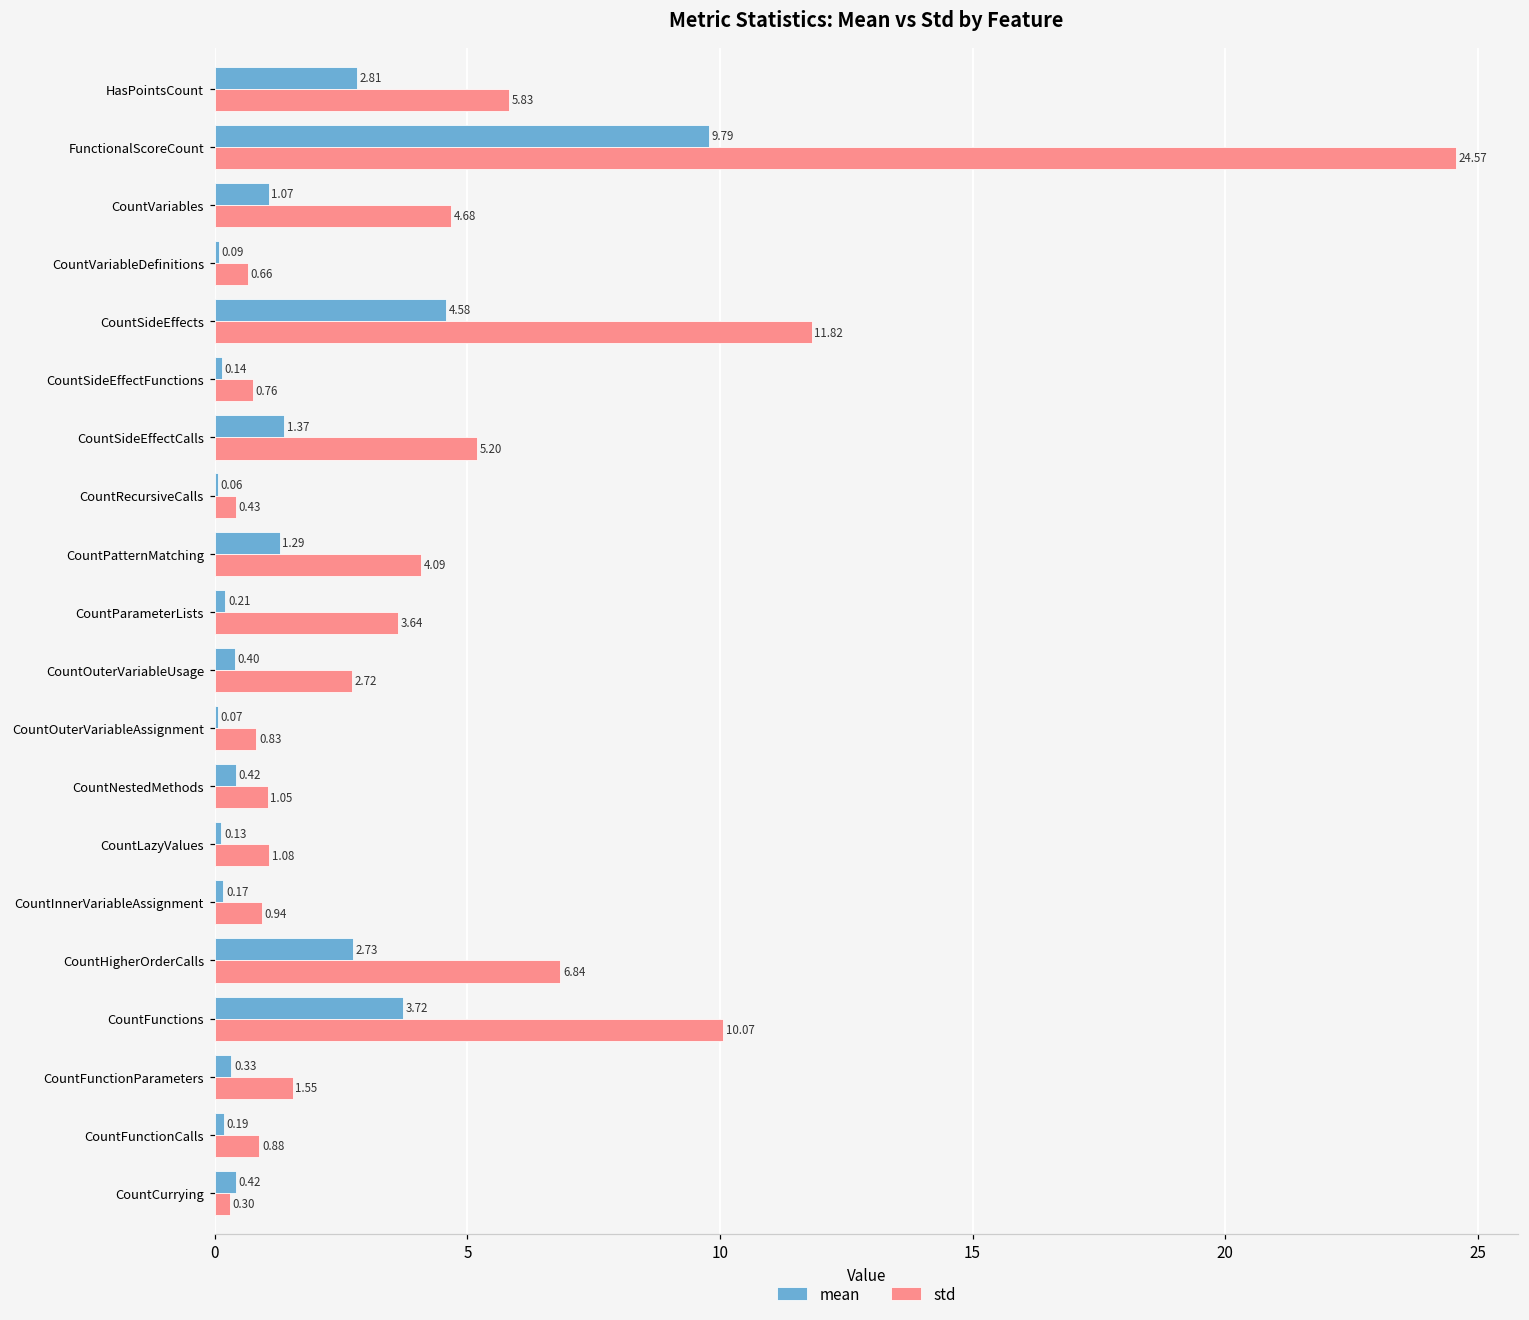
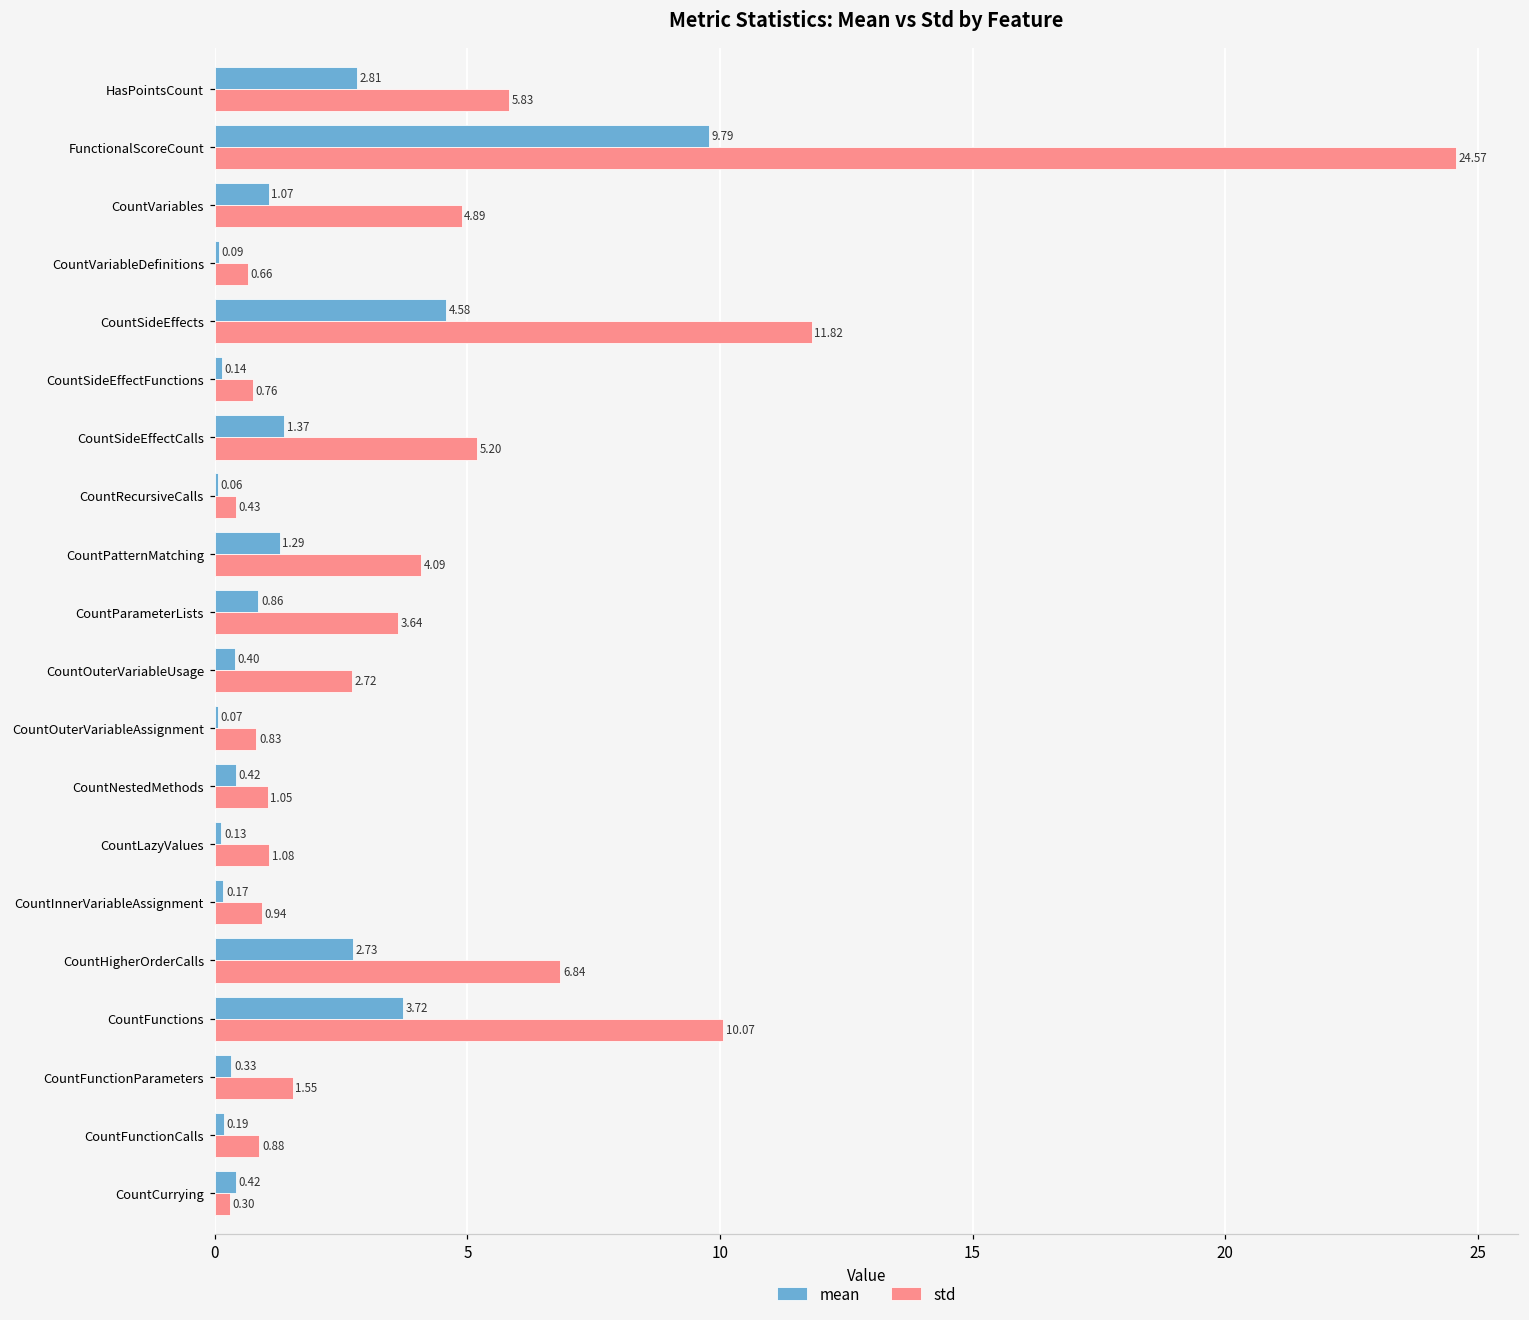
  {
    "mean": {
      "HasPointsCount": 2.81,
      "FunctionalScoreCount": 9.79,
      "CountVariables": 1.07,
      "CountVariableDefinitions": 0.09,
      "CountSideEffects": 4.58,
      "CountSideEffectFunctions": 0.14,
      "CountSideEffectCalls": 1.37,
      "CountRecursiveCalls": 0.06,
      "CountPatternMatching": 1.29,
-     "CountParameterLists": 0.21,
+     "CountParameterLists": 0.86,
      "CountOuterVariableUsage": 0.40,
      "CountOuterVariableAssignment": 0.07,
      "CountNestedMethods": 0.42,
      "CountLazyValues": 0.13,
      "CountInnerVariableAssignment": 0.17,
      "CountHigherOrderCalls": 2.73,
      "CountFunctions": 3.72,
      "CountFunctionParameters": 0.33,
      "CountFunctionCalls": 0.19,
      "CountCurrying": 0.42
    },
    "std": {
      "HasPointsCount": 5.83,
      "FunctionalScoreCount": 24.57,
-     "CountVariables": 4.68,
+     "CountVariables": 4.89,
      "CountVariableDefinitions": 0.66,
      "CountSideEffects": 11.82,
      "CountSideEffectFunctions": 0.76,
      "CountSideEffectCalls": 5.20,
      "CountRecursiveCalls": 0.43,
      "CountPatternMatching": 4.09,
      "CountParameterLists": 3.64,
      "CountOuterVariableUsage": 2.72,
      "CountOuterVariableAssignment": 0.83,
      "CountNestedMethods": 1.05,
      "CountLazyValues": 1.08,
      "CountInnerVariableAssignment": 0.94,
      "CountHigherOrderCalls": 6.84,
      "CountFunctions": 10.07,
      "CountFunctionParameters": 1.55,
      "CountFunctionCalls": 0.88,
      "CountCurrying": 0.30
    }
  }
